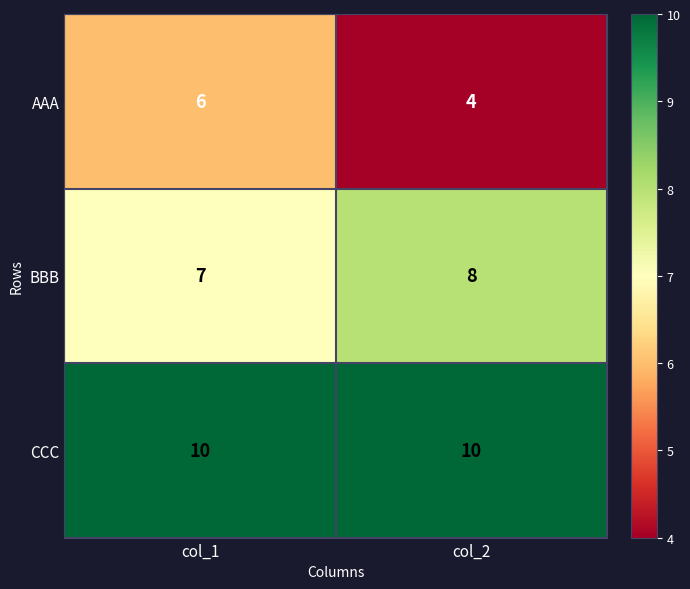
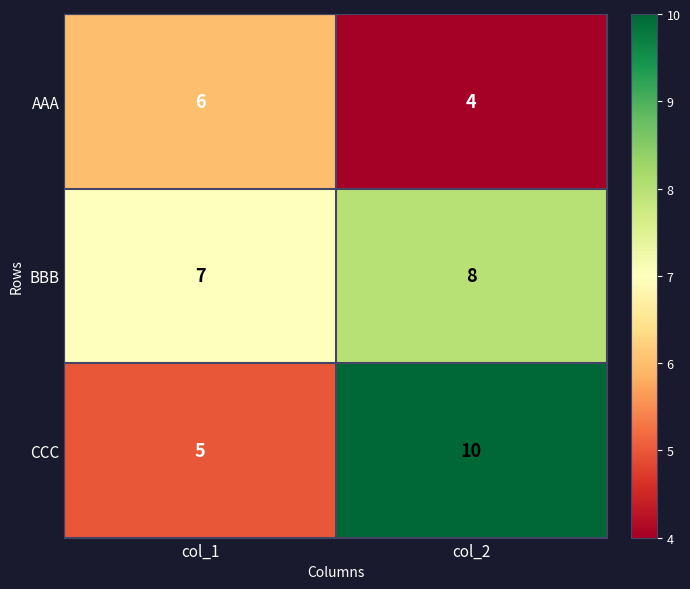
  {
    "AAA": {
      "col_1": 6,
      "col_2": 4
    },
    "BBB": {
      "col_1": 7,
      "col_2": 8
    },
    "CCC": {
-     "col_1": 10,
+     "col_1": 5,
      "col_2": 10
    }
  }
